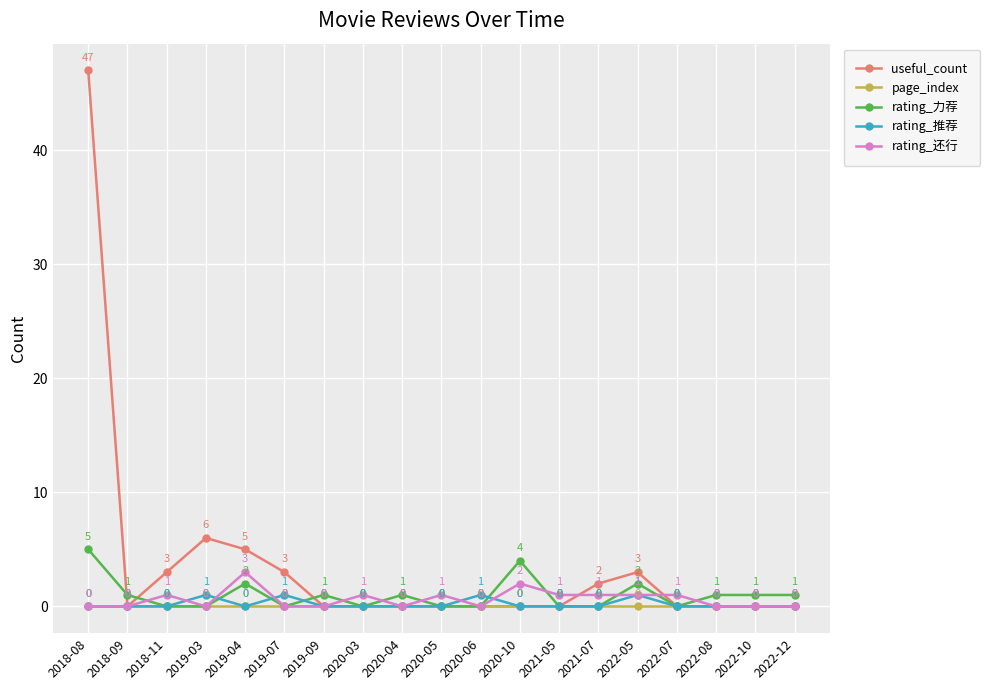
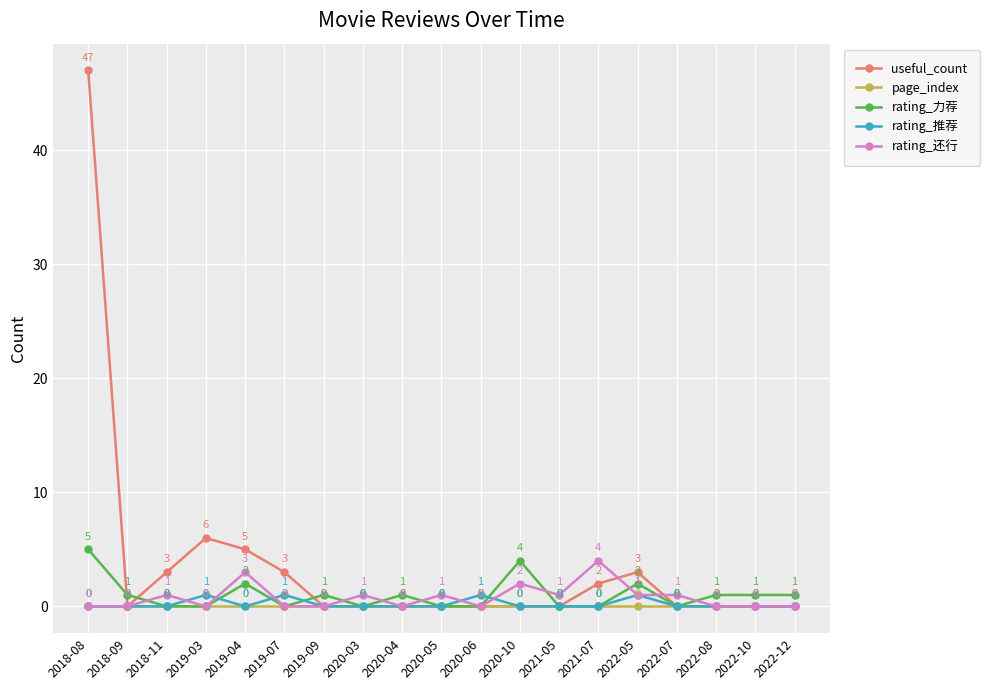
  {
    "useful_count": {
      "2018-08": 47,
      "2018-11": 3,
      "2019-03": 6,
      "2019-04": 5,
      "2019-07": 3,
      "2021-07": 2,
      "2022-05": 3
    },
    "rating_力荐": {
      "2018-08": 5,
      "2018-09": 1,
      "2019-09": 1,
      "2020-04": 1,
      "2020-10": 4,
      "2022-08": 1,
      "2022-10": 1,
      "2022-12": 1
    },
    "rating_推荐": {
      "2019-03": 1,
      "2019-07": 1,
      "2020-06": 1
    },
    "rating_还行": {
      "2018-11": 1,
      "2019-04": 3,
      "2020-03": 1,
      "2020-05": 1,
      "2020-10": 2,
      "2021-05": 1,
-     "2021-07": 1,
+     "2021-07": 4,
      "2022-07": 1
    }
  }
